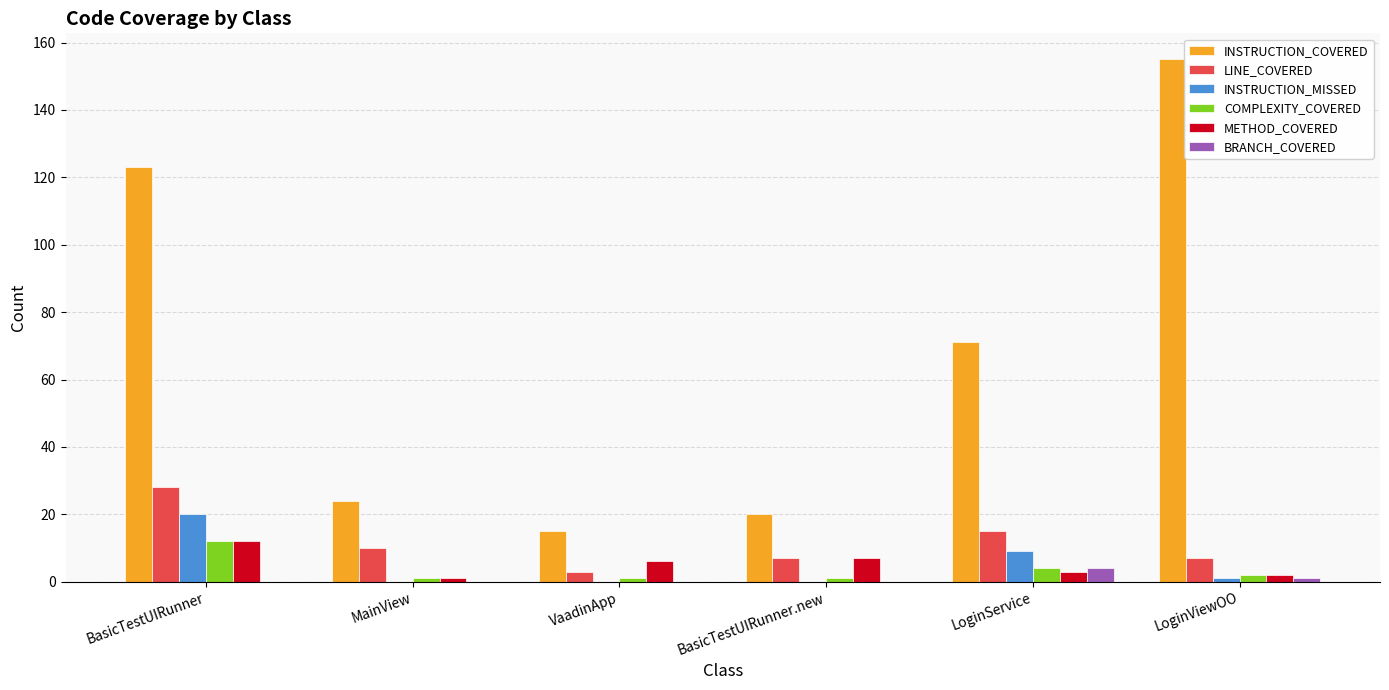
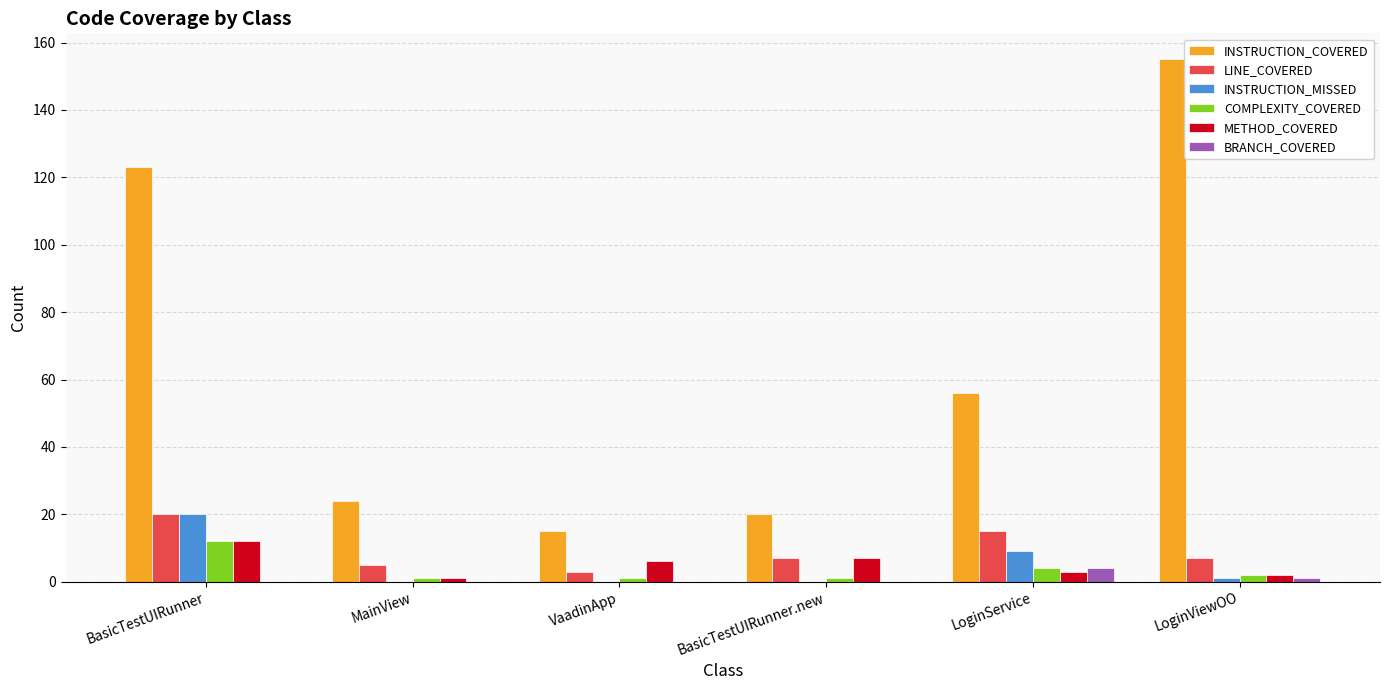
  {
    "INSTRUCTION_COVERED": {
      "BasicTestUIRunner": 123,
      "MainView": 24,
      "VaadinApp": 15,
      "BasicTestUIRunner.new": 20,
-     "LoginService": 71,
+     "LoginService": 56,
      "LoginViewOO": 155
    },
    "LINE_COVERED": {
-     "BasicTestUIRunner": 28,
-     "MainView": 10,
+     "BasicTestUIRunner": 20,
+     "MainView": 5,
      "VaadinApp": 3,
      "BasicTestUIRunner.new": 7,
      "LoginService": 15,
      "LoginViewOO": 7
    },
    "INSTRUCTION_MISSED": {
      "BasicTestUIRunner": 20,
      "MainView": 0,
      "VaadinApp": 0,
      "BasicTestUIRunner.new": 0,
      "LoginService": 9,
      "LoginViewOO": 1
    },
    "COMPLEXITY_COVERED": {
      "BasicTestUIRunner": 12,
      "MainView": 1,
      "VaadinApp": 1,
      "BasicTestUIRunner.new": 1,
      "LoginService": 4,
      "LoginViewOO": 2
    },
    "METHOD_COVERED": {
      "BasicTestUIRunner": 12,
      "MainView": 1,
      "VaadinApp": 6,
      "BasicTestUIRunner.new": 7,
      "LoginService": 3,
      "LoginViewOO": 2
    },
    "BRANCH_COVERED": {
      "BasicTestUIRunner": 0,
      "MainView": 0,
      "VaadinApp": 0,
      "BasicTestUIRunner.new": 0,
      "LoginService": 4,
      "LoginViewOO": 1
    }
  }
